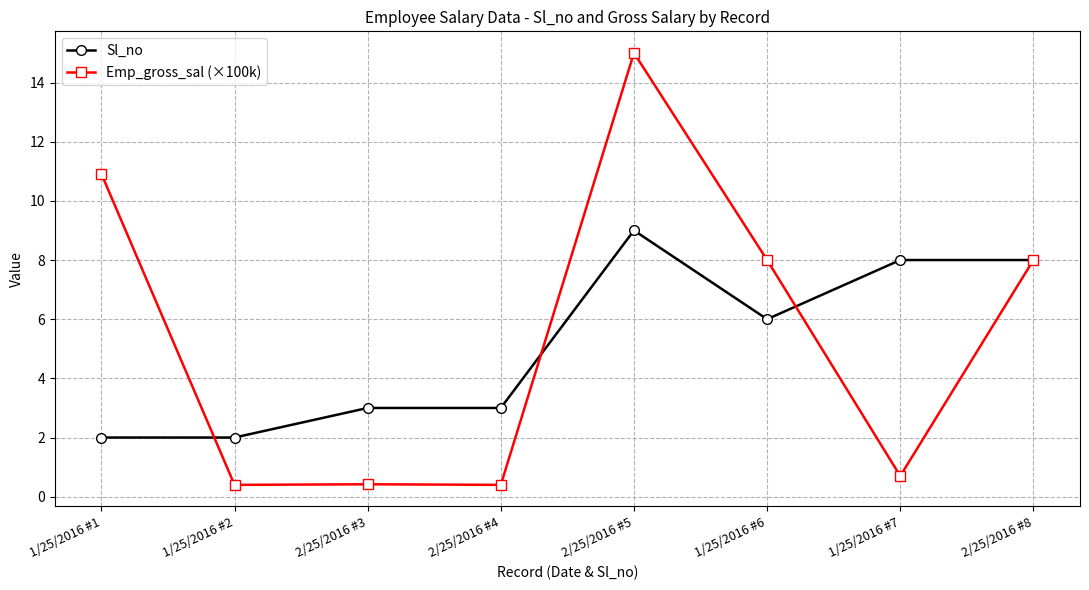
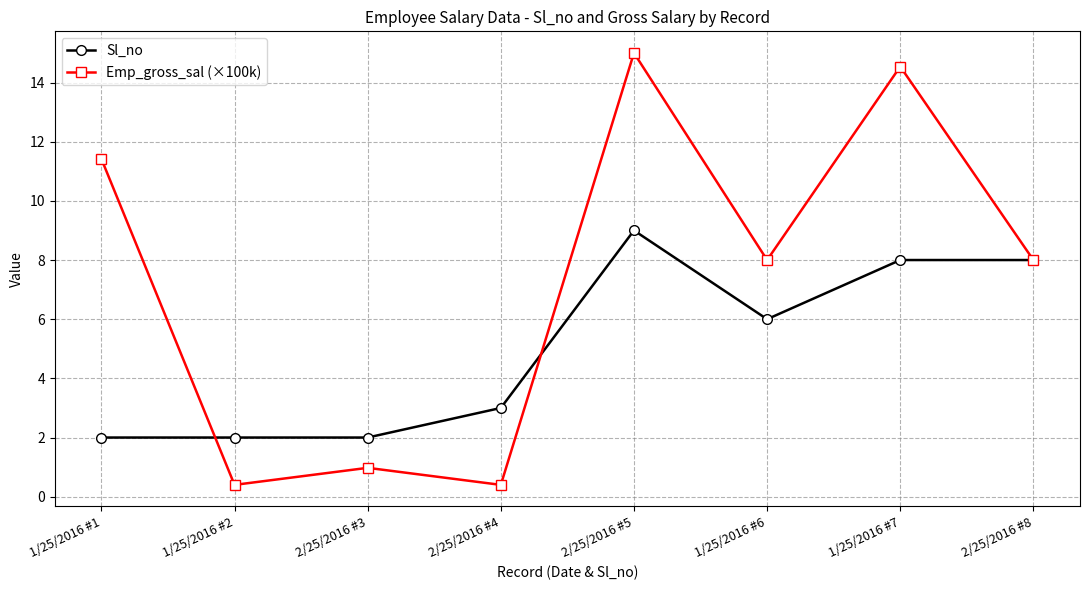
  {
    "Sl_no": {
      "1/25/2016 #1": 2,
      "1/25/2016 #2": 2,
-     "2/25/2016 #3": 3,
+     "2/25/2016 #3": 2,
      "2/25/2016 #4": 3,
      "2/25/2016 #5": 9,
      "1/25/2016 #6": 6,
      "1/25/2016 #7": 8
    },
    "Emp_gross_sal (×100k)": {
-     "1/25/2016 #1": 10.9,
+     "1/25/2016 #1": 11.4,
      "1/25/2016 #2": 0.4,
-     "2/25/2016 #3": 0.4,
+     "2/25/2016 #3": 1.0,
      "2/25/2016 #4": 0.4,
      "2/25/2016 #5": 15.0,
      "1/25/2016 #6": 8.0,
-     "1/25/2016 #7": 0.7
+     "1/25/2016 #7": 14.5
    }
  }
